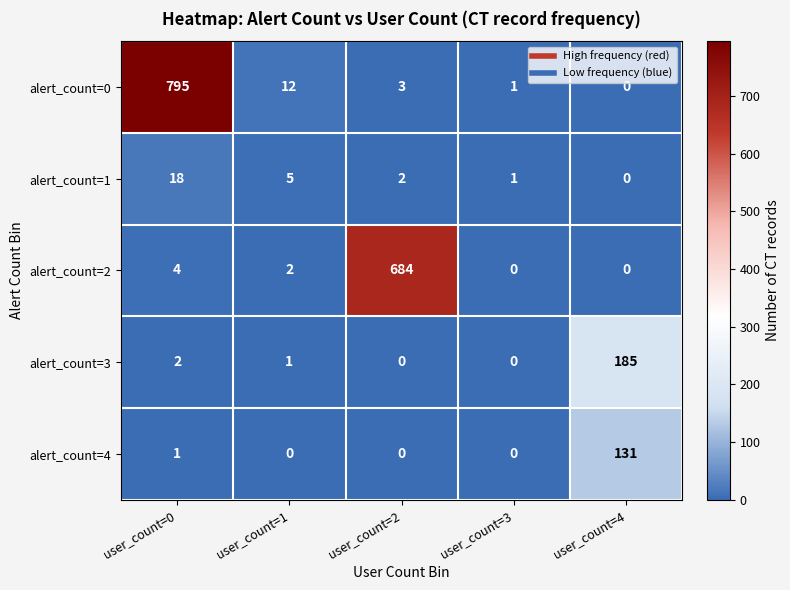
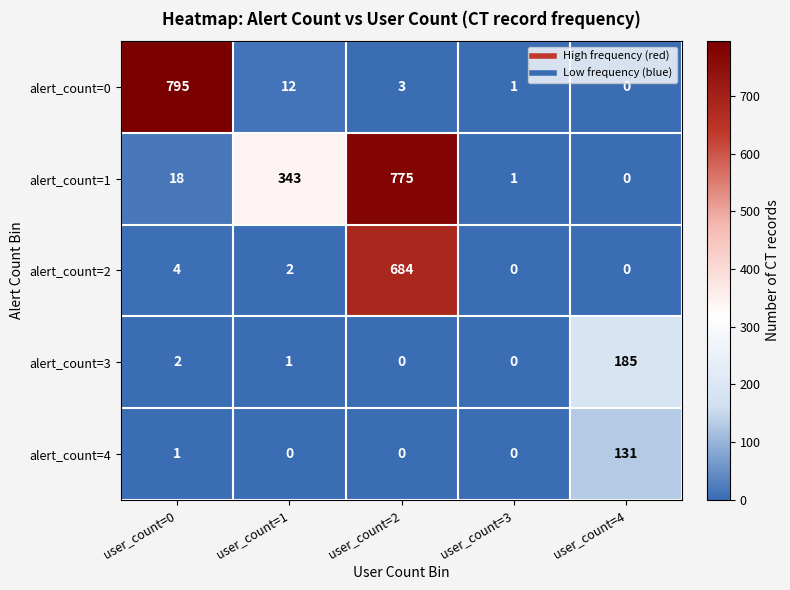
  {
    "alert_count=0": {
      "user_count=0": 795,
      "user_count=1": 12,
      "user_count=2": 3,
      "user_count=3": 1
    },
    "alert_count=1": {
      "user_count=0": 18,
-     "user_count=1": 5,
-     "user_count=2": 2,
+     "user_count=1": 343,
+     "user_count=2": 775,
      "user_count=3": 1,
      "user_count=4": 0
    },
    "alert_count=2": {
      "user_count=0": 4,
      "user_count=1": 2,
      "user_count=2": 684,
      "user_count=3": 0,
      "user_count=4": 0
    },
    "alert_count=3": {
      "user_count=0": 2,
      "user_count=1": 1,
      "user_count=2": 0,
      "user_count=3": 0,
      "user_count=4": 185
    },
    "alert_count=4": {
      "user_count=0": 1,
      "user_count=1": 0,
      "user_count=2": 0,
      "user_count=3": 0,
      "user_count=4": 131
    }
  }
